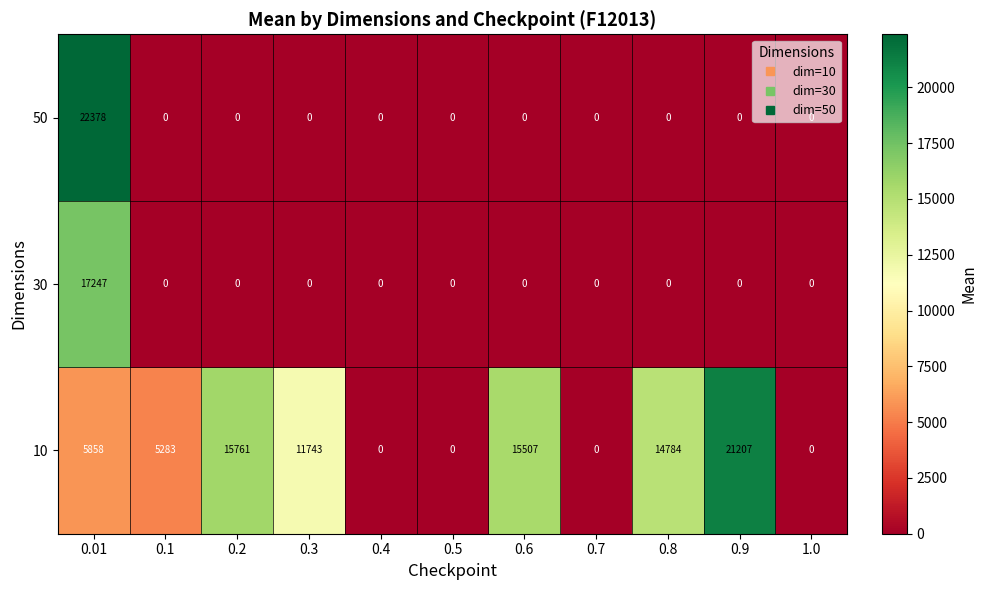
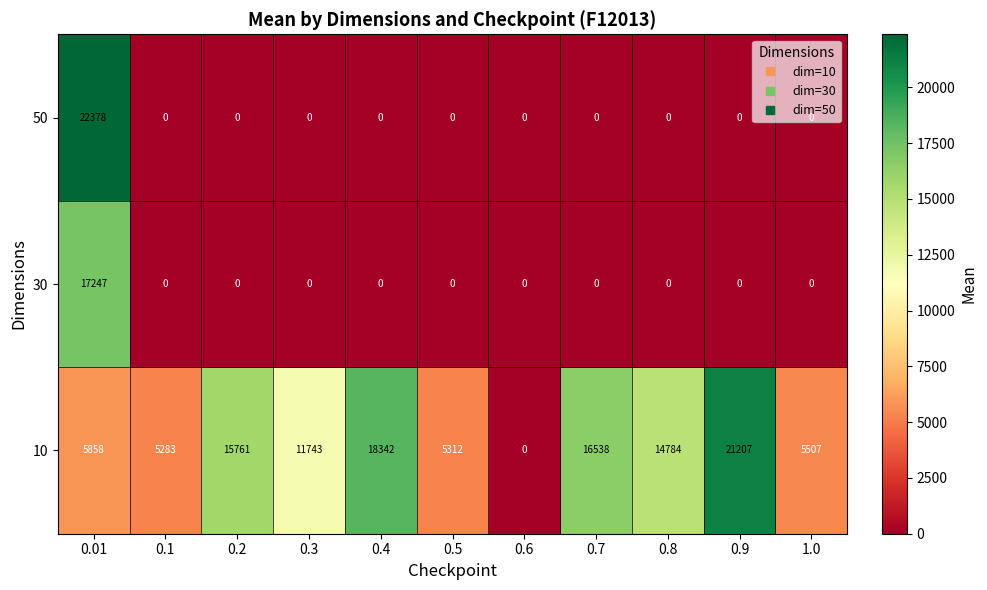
  {
    "50": {
      "0.01": 22378,
      "0.1": 0,
      "0.2": 0,
      "0.3": 0,
      "0.4": 0,
      "0.5": 0,
      "0.6": 0,
      "0.7": 0,
      "0.8": 0,
      "0.9": 0
    },
    "30": {
      "0.01": 17247,
      "0.1": 0,
      "0.2": 0,
      "0.3": 0,
      "0.4": 0,
      "0.5": 0,
      "0.6": 0,
      "0.7": 0,
      "0.8": 0,
      "0.9": 0,
      "1.0": 0
    },
    "10": {
      "0.01": 5858,
      "0.1": 5283,
      "0.2": 15761,
      "0.3": 11743,
-     "0.4": 0,
-     "0.5": 0,
-     "0.6": 15507,
-     "0.7": 0,
+     "0.4": 18342,
+     "0.5": 5312,
+     "0.6": 0,
+     "0.7": 16538,
      "0.8": 14784,
      "0.9": 21207,
-     "1.0": 0
+     "1.0": 5507
    }
  }
